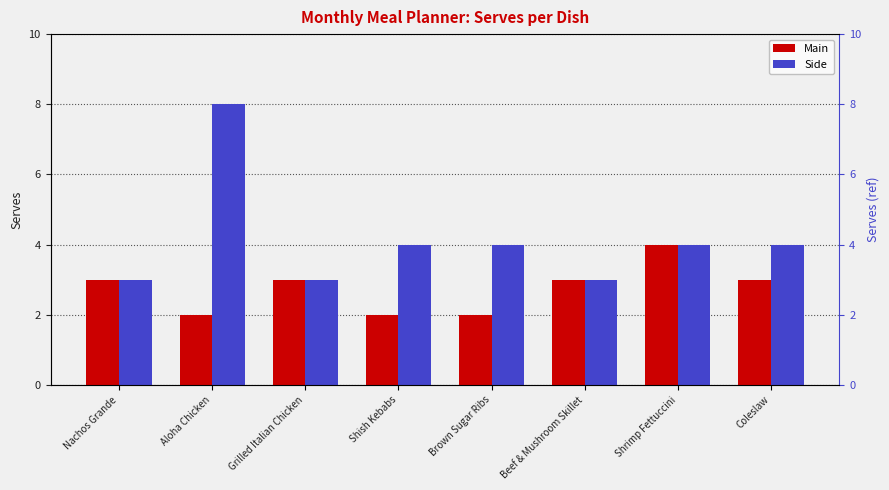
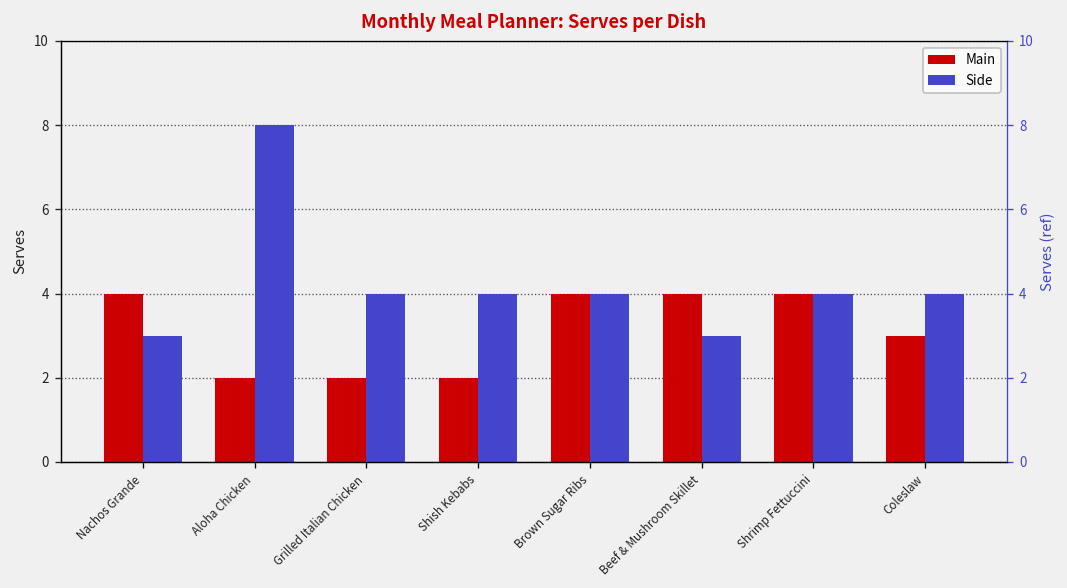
  {
    "Main": {
-     "Nachos Grande": 3,
+     "Nachos Grande": 4,
      "Aloha Chicken": 2,
-     "Grilled Italian Chicken": 3,
+     "Grilled Italian Chicken": 2,
      "Shish Kebabs": 2,
-     "Brown Sugar Ribs": 2,
-     "Beef & Mushroom Skillet": 3,
+     "Brown Sugar Ribs": 4,
+     "Beef & Mushroom Skillet": 4,
      "Shrimp Fettuccini": 4,
      "Coleslaw": 3
    },
    "Side": {
      "Nachos Grande": 3,
      "Aloha Chicken": 8,
-     "Grilled Italian Chicken": 3,
+     "Grilled Italian Chicken": 4,
      "Shish Kebabs": 4,
      "Brown Sugar Ribs": 4,
      "Beef & Mushroom Skillet": 3,
      "Shrimp Fettuccini": 4,
      "Coleslaw": 4
    }
  }
